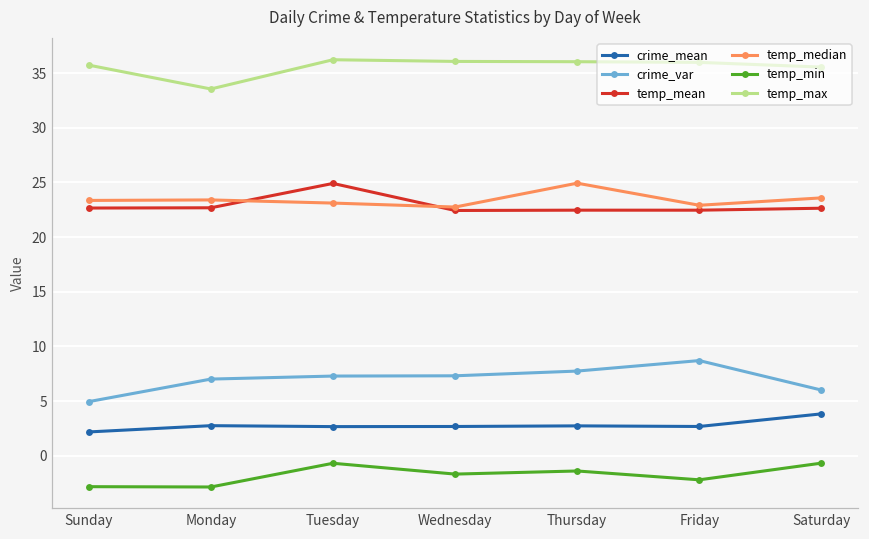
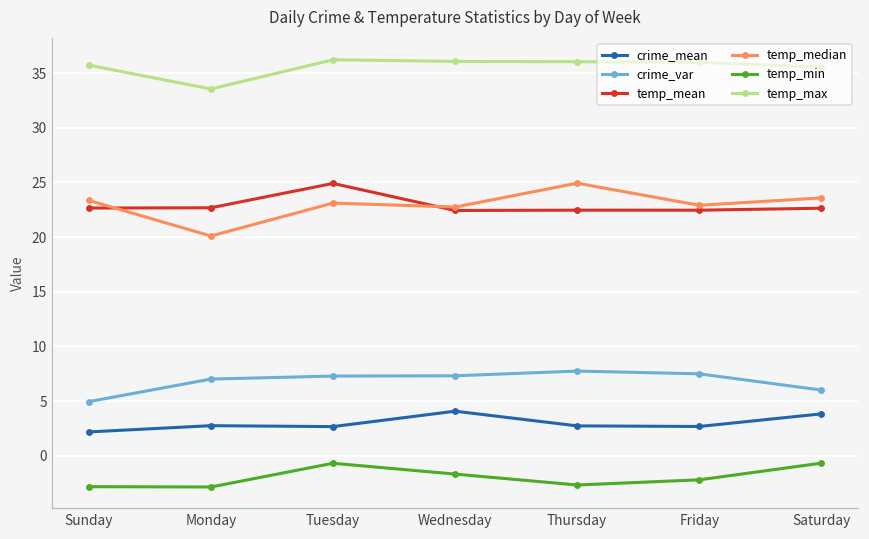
  {
    "crime_mean": {
      "Sunday": 2,
      "Monday": 3,
      "Tuesday": 3,
-     "Wednesday": 3,
+     "Wednesday": 4,
      "Thursday": 3,
      "Friday": 3,
      "Saturday": 4
    },
    "crime_var": {
      "Sunday": 5,
      "Monday": 7,
      "Tuesday": 7,
      "Wednesday": 7,
      "Thursday": 8,
-     "Friday": 9,
+     "Friday": 7,
      "Saturday": 6
    },
    "temp_mean": {
      "Sunday": 23,
      "Monday": 23,
      "Tuesday": 25,
      "Wednesday": 22,
      "Thursday": 22,
      "Friday": 22,
      "Saturday": 23
    },
    "temp_median": {
      "Sunday": 23,
-     "Monday": 23,
+     "Monday": 20,
      "Tuesday": 23,
      "Wednesday": 23,
      "Thursday": 25,
      "Friday": 23,
      "Saturday": 24
    },
    "temp_min": {
      "Sunday": -3,
      "Monday": -3,
      "Tuesday": -1,
      "Wednesday": -2,
-     "Thursday": -1,
+     "Thursday": -3,
      "Friday": -2,
      "Saturday": -1
    },
    "temp_max": {
      "Sunday": 36,
      "Monday": 34,
      "Tuesday": 36,
      "Wednesday": 36,
      "Thursday": 36
    }
  }
